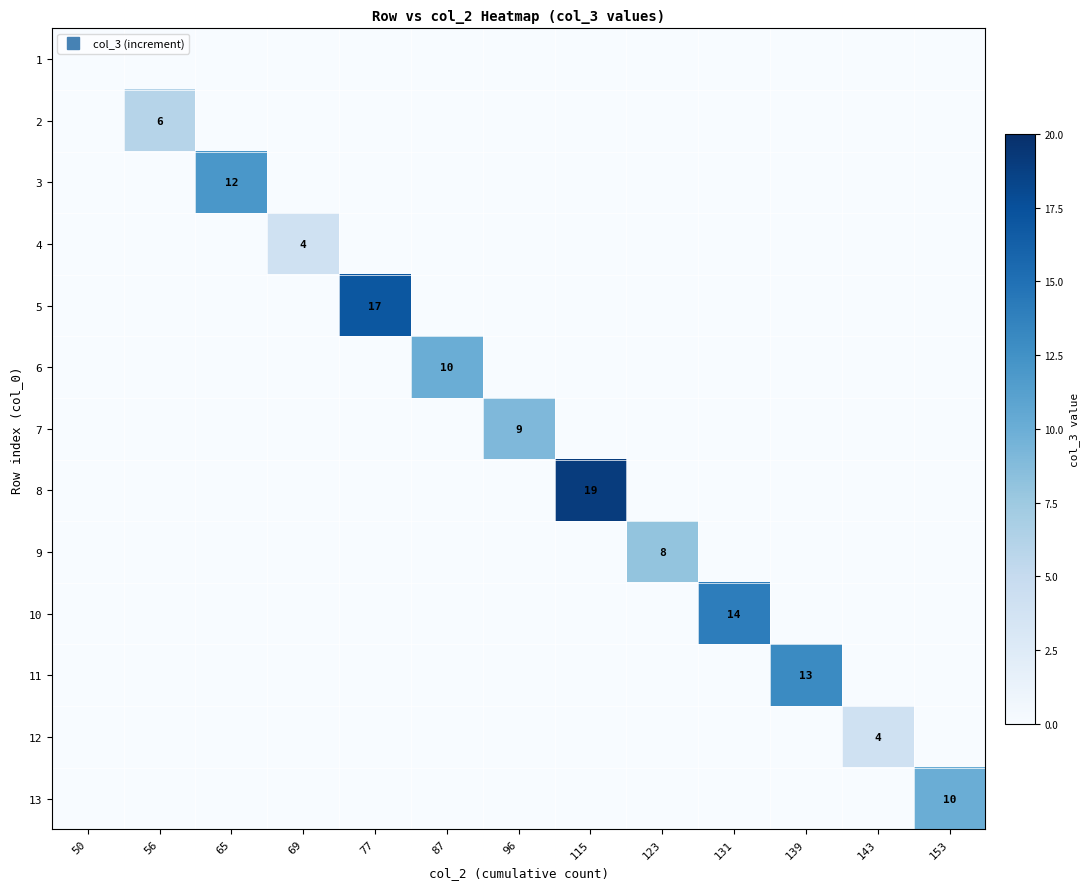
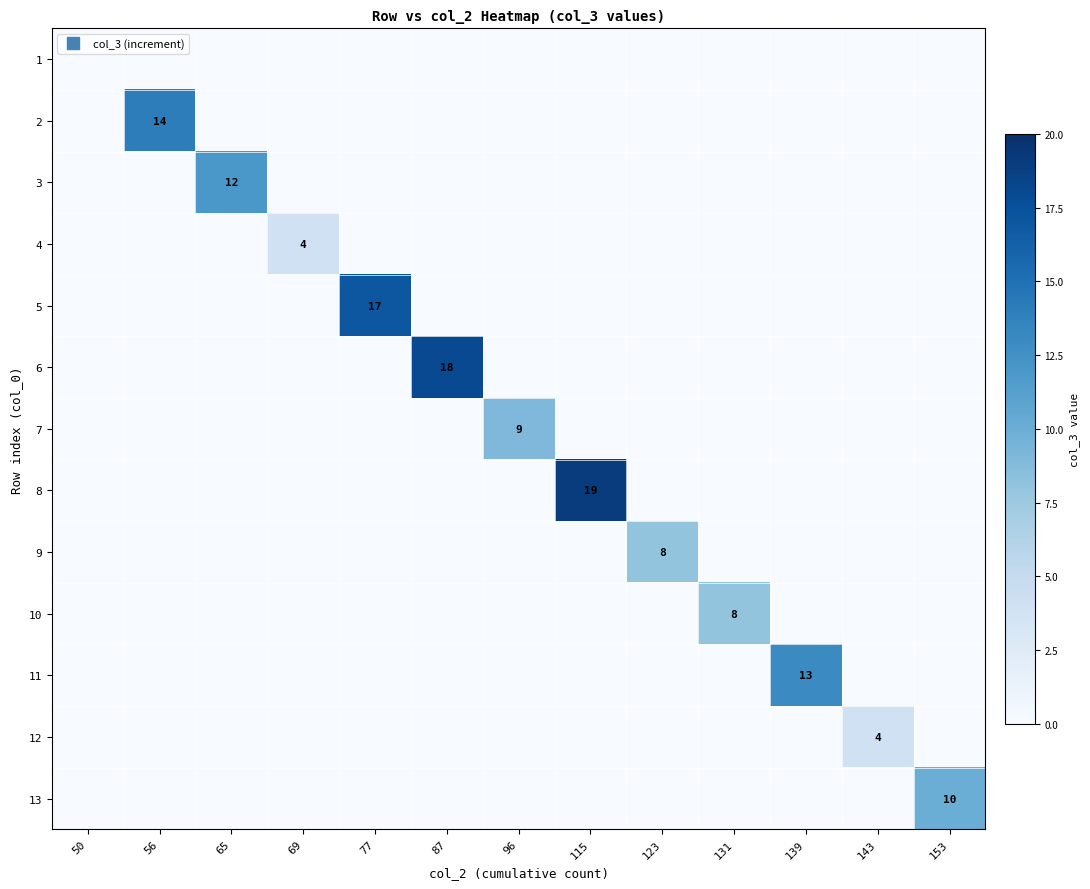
  {
    "2": {
-     "56": 6
+     "56": 14
    },
    "3": {
      "65": 12
    },
    "4": {
      "69": 4
    },
    "5": {
      "77": 17
    },
    "6": {
-     "87": 10
+     "87": 18
    },
    "7": {
      "96": 9
    },
    "8": {
      "115": 19
    },
    "9": {
      "123": 8
    },
    "10": {
-     "131": 14
+     "131": 8
    },
    "11": {
      "139": 13
    },
    "12": {
      "143": 4
    },
    "13": {
      "153": 10
    }
  }
